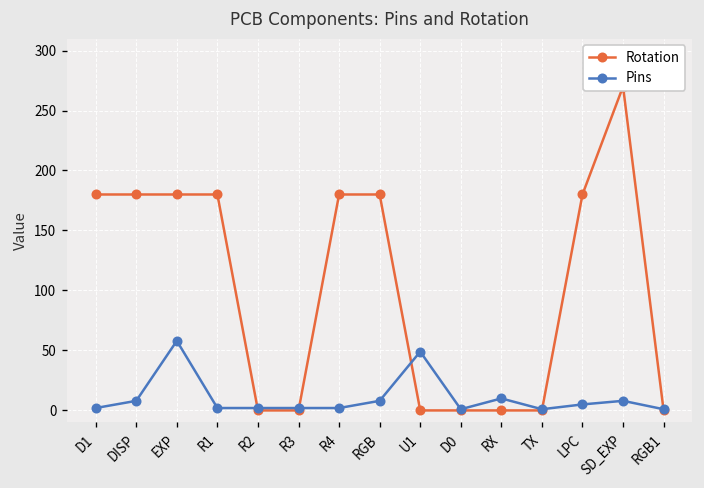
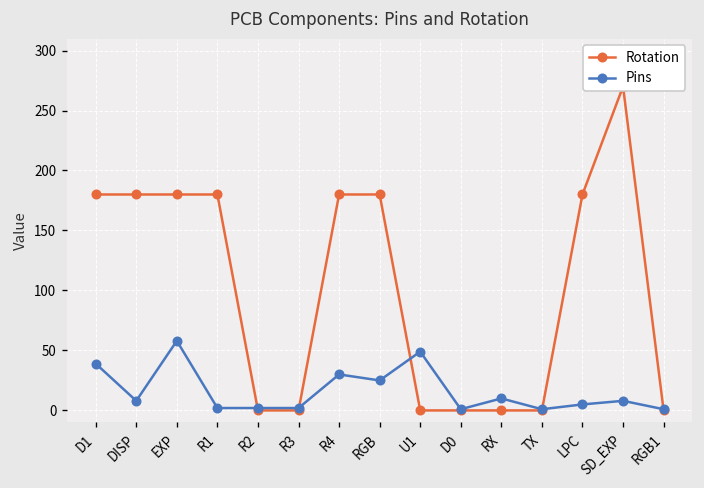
  {
    "Rotation": {
      "D1": 180,
      "DISP": 180,
      "EXP": 180,
      "R1": 180,
      "R4": 180,
      "RGB": 180,
      "U1": 0,
      "RX": 0,
      "LPC": 180
    },
    "Pins": {
-     "D1": 0,
+     "D1": 40,
      "DISP": 10,
      "EXP": 60,
      "R1": 0,
-     "R4": 0,
-     "RGB": 10,
+     "R4": 30,
+     "RGB": 30,
      "U1": 50,
      "RX": 10,
      "LPC": 10,
      "SD_EXP": 10
    }
  }
